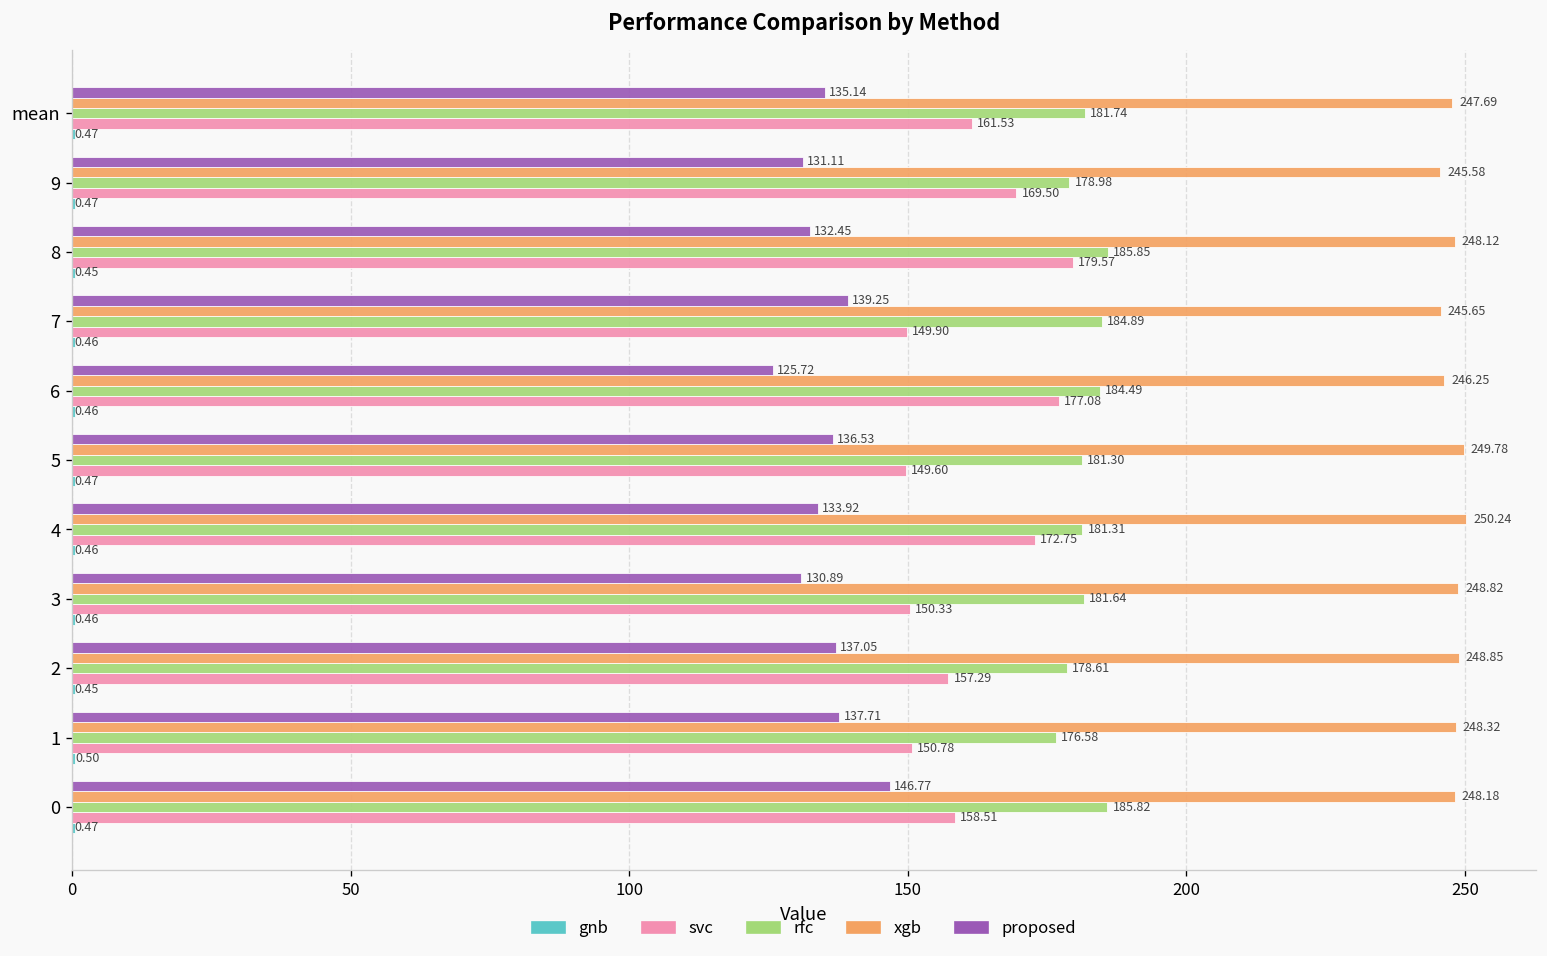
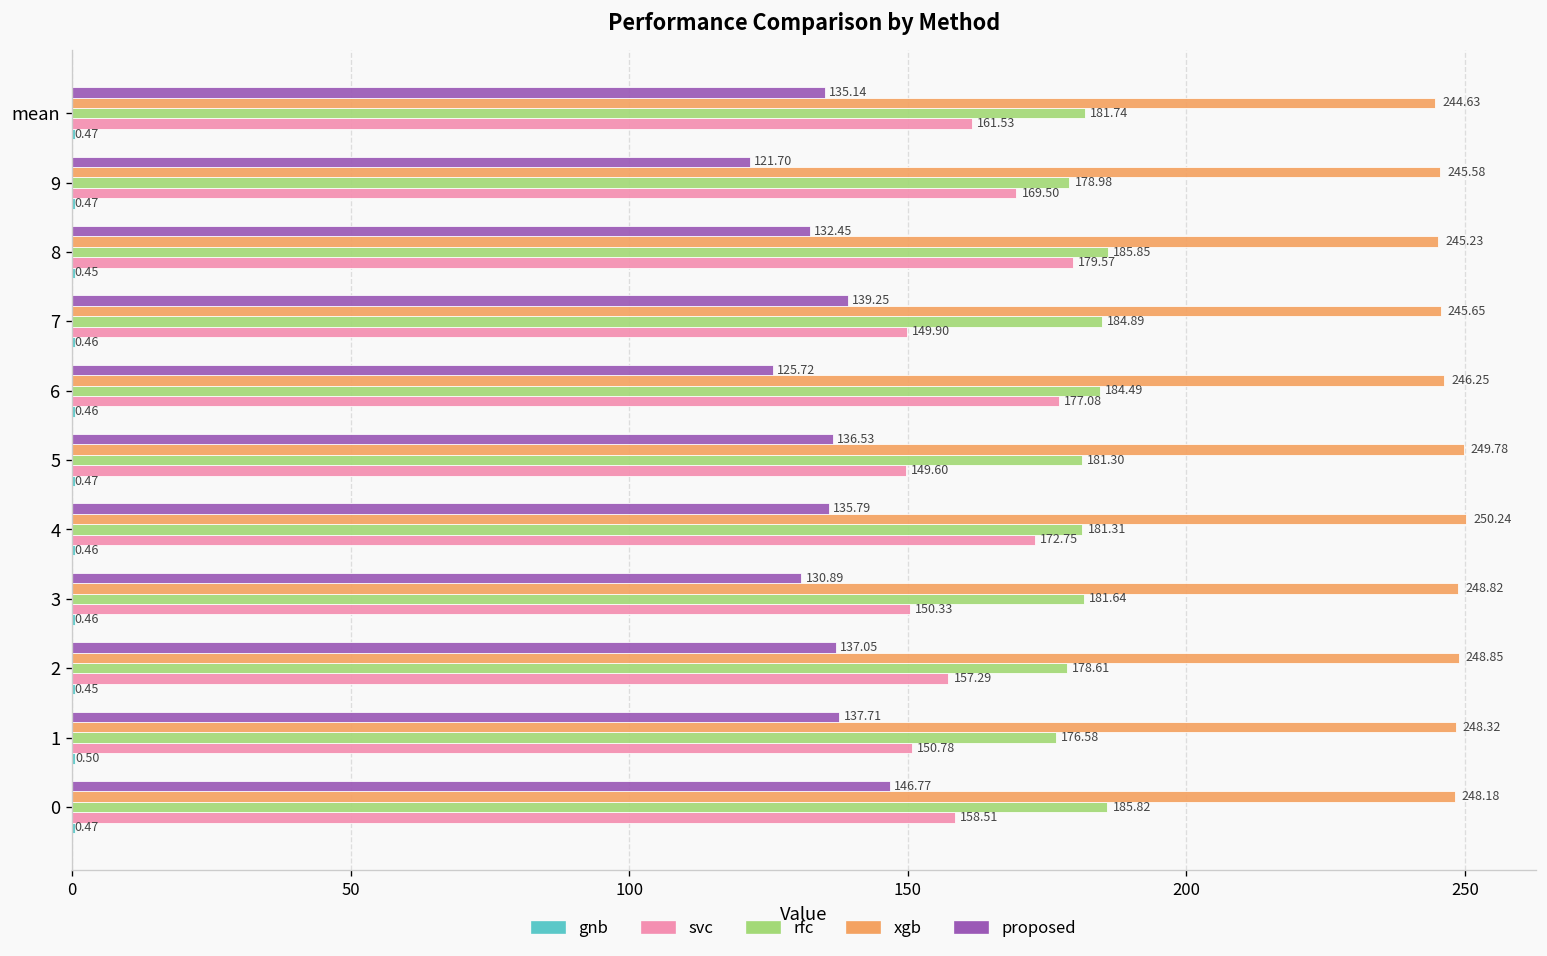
  {
    "gnb": {
      "mean": 0.47,
      "9": 0.47,
      "8": 0.45,
      "7": 0.46,
      "6": 0.46,
      "5": 0.47,
      "4": 0.46,
      "3": 0.46,
      "2": 0.45,
      "1": 0.50,
      "0": 0.47
    },
    "svc": {
      "mean": 161.53,
      "9": 169.50,
      "8": 179.57,
      "7": 149.90,
      "6": 177.08,
      "5": 149.60,
      "4": 172.75,
      "3": 150.33,
      "2": 157.29,
      "1": 150.78,
      "0": 158.51
    },
    "rfc": {
      "mean": 181.74,
      "9": 178.98,
      "8": 185.85,
      "7": 184.89,
      "6": 184.49,
      "5": 181.30,
      "4": 181.31,
      "3": 181.64,
      "2": 178.61,
      "1": 176.58,
      "0": 185.82
    },
    "xgb": {
-     "mean": 247.69,
+     "mean": 244.63,
      "9": 245.58,
-     "8": 248.12,
+     "8": 245.23,
      "7": 245.65,
      "6": 246.25,
      "5": 249.78,
      "4": 250.24,
      "3": 248.82,
      "2": 248.85,
      "1": 248.32,
      "0": 248.18
    },
    "proposed": {
      "mean": 135.14,
-     "9": 131.11,
+     "9": 121.70,
      "8": 132.45,
      "7": 139.25,
      "6": 125.72,
      "5": 136.53,
-     "4": 133.92,
+     "4": 135.79,
      "3": 130.89,
      "2": 137.05,
      "1": 137.71,
      "0": 146.77
    }
  }
